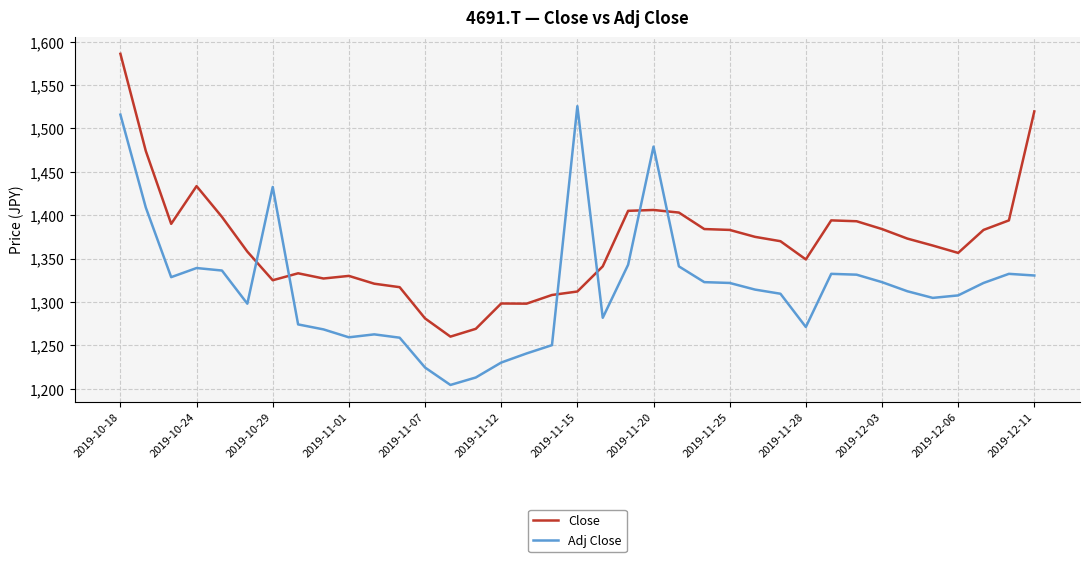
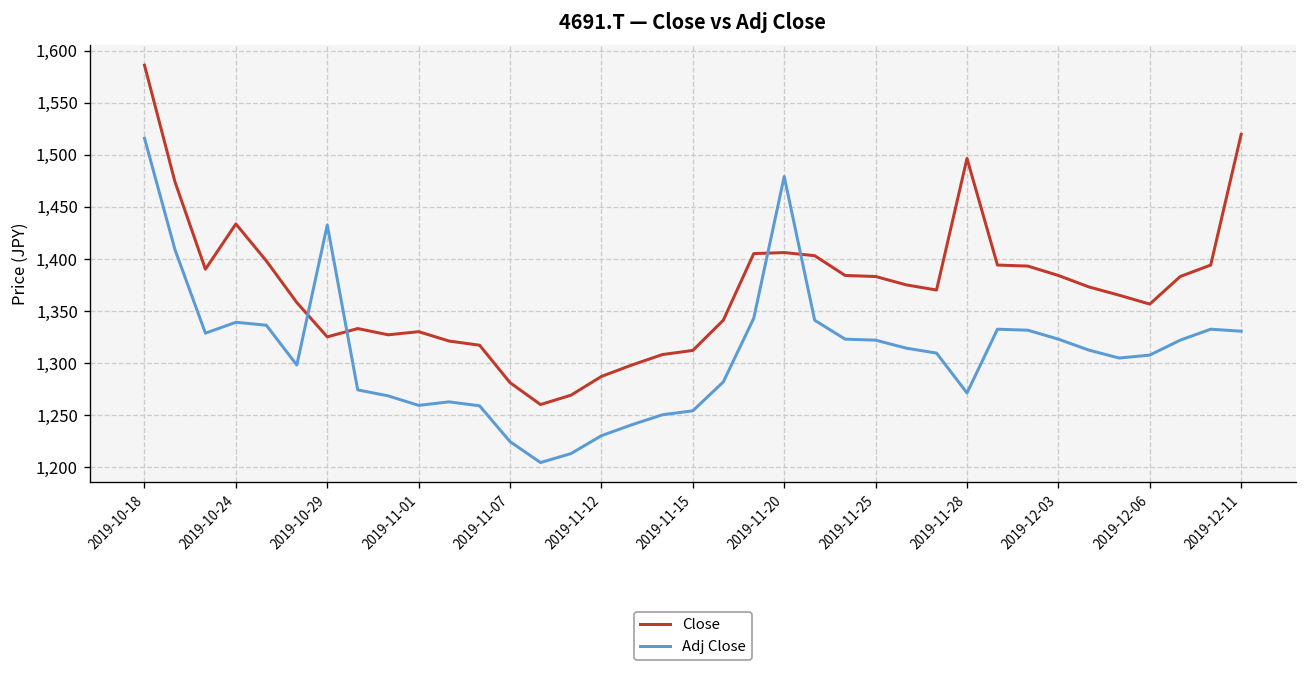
  {
    "Close": {
      "2019-10-18": "1,590",
      "2019-10-24": "1,430",
      "2019-10-29": "1,330",
      "2019-11-01": "1,330",
      "2019-11-07": "1,280",
-     "2019-11-12": "1,300",
+     "2019-11-12": "1,290",
      "2019-11-15": "1,310",
      "2019-11-20": "1,410",
      "2019-11-25": "1,380",
-     "2019-11-28": "1,350",
+     "2019-11-28": "1,500",
      "2019-12-03": "1,380",
      "2019-12-06": "1,360",
      "2019-12-11": "1,520"
    },
    "Adj Close": {
      "2019-10-18": "1,520",
      "2019-10-24": "1,340",
      "2019-10-29": "1,430",
      "2019-11-01": "1,260",
      "2019-11-07": "1,220",
      "2019-11-12": "1,230",
-     "2019-11-15": "1,530",
+     "2019-11-15": "1,250",
      "2019-11-20": "1,480",
      "2019-11-25": "1,320",
      "2019-11-28": "1,270",
      "2019-12-03": "1,320",
      "2019-12-06": "1,310",
      "2019-12-11": "1,330"
    }
  }
